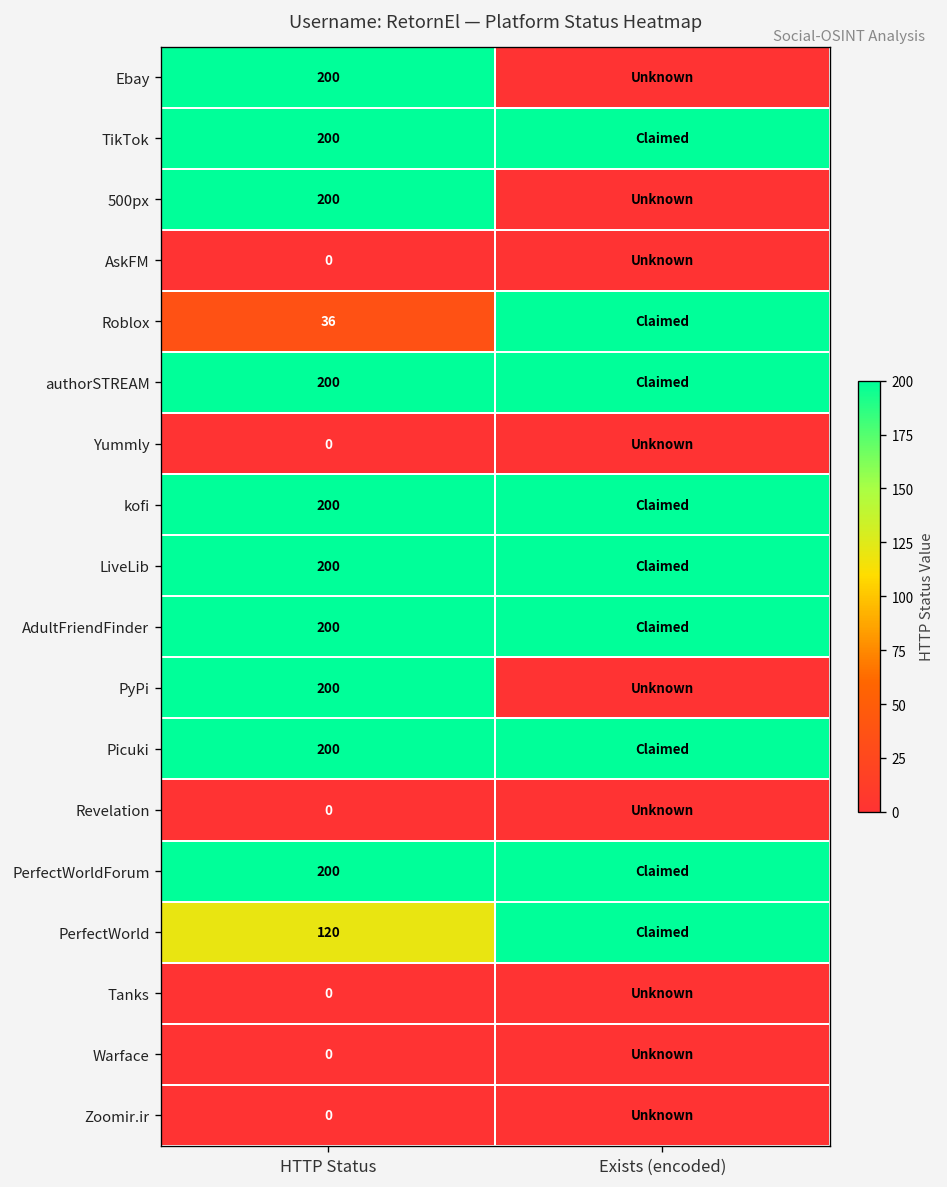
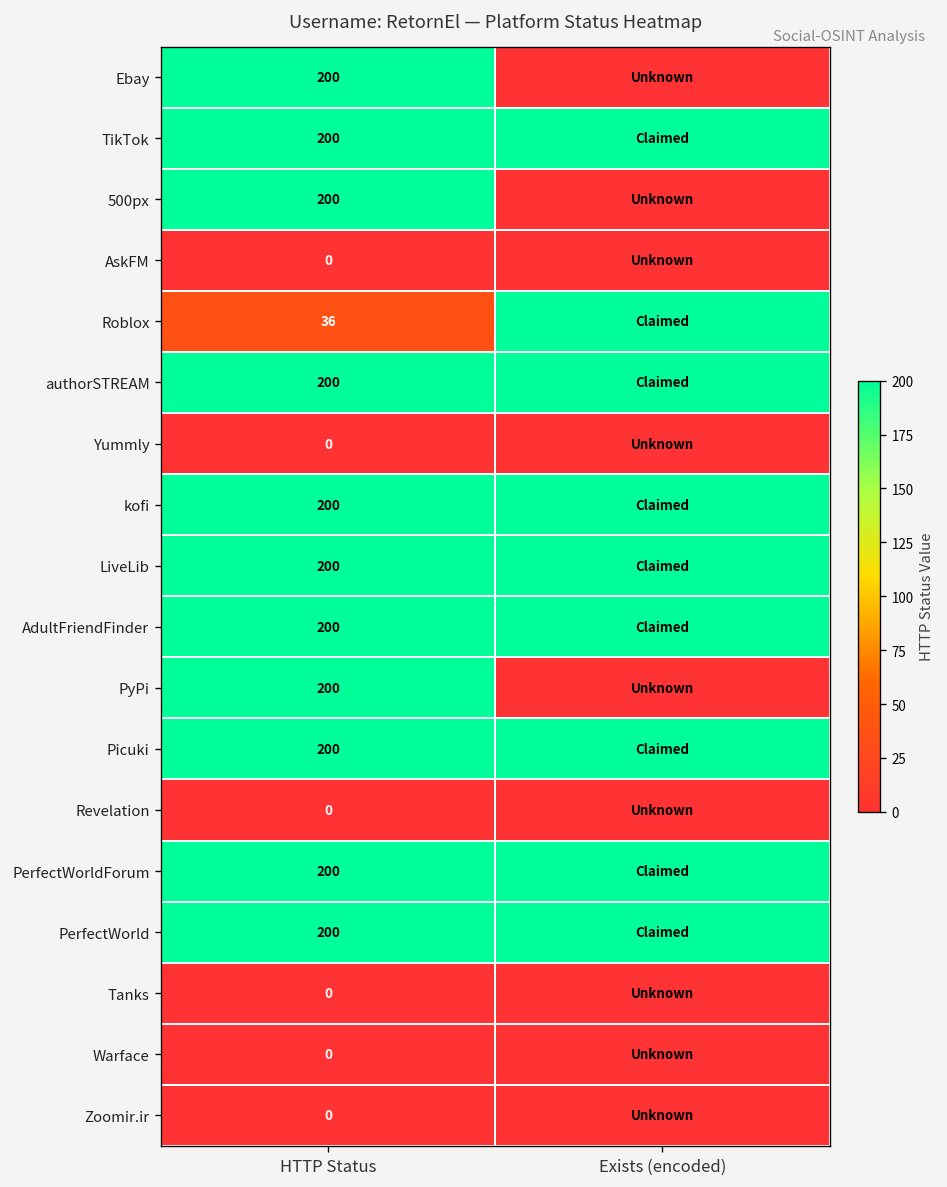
  {
    "Ebay": {
      "HTTP Status": 200
    },
    "TikTok": {
      "HTTP Status": 200
    },
    "500px": {
      "HTTP Status": 200
    },
    "AskFM": {
      "HTTP Status": 0
    },
    "Roblox": {
      "HTTP Status": 36
    },
    "authorSTREAM": {
      "HTTP Status": 200
    },
    "Yummly": {
      "HTTP Status": 0
    },
    "kofi": {
      "HTTP Status": 200
    },
    "LiveLib": {
      "HTTP Status": 200
    },
    "AdultFriendFinder": {
      "HTTP Status": 200
    },
    "PyPi": {
      "HTTP Status": 200
    },
    "Picuki": {
      "HTTP Status": 200
    },
    "Revelation": {
      "HTTP Status": 0
    },
    "PerfectWorldForum": {
      "HTTP Status": 200
    },
    "PerfectWorld": {
-     "HTTP Status": 120
+     "HTTP Status": 200
    },
    "Tanks": {
      "HTTP Status": 0
    },
    "Warface": {
      "HTTP Status": 0
    },
    "Zoomir.ir": {
      "HTTP Status": 0
    }
  }
